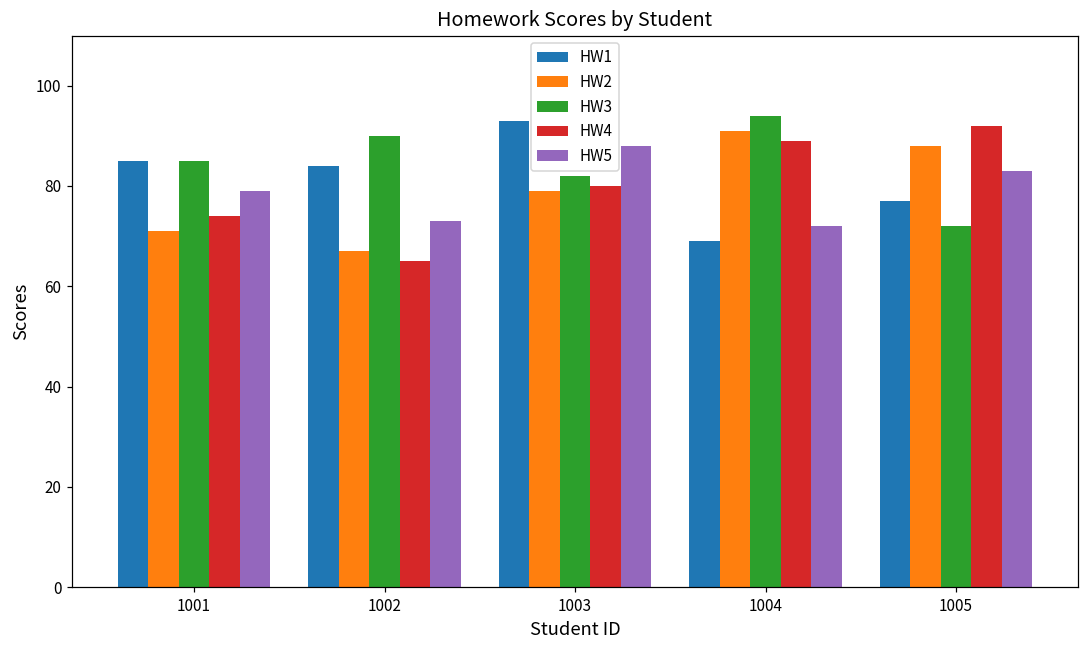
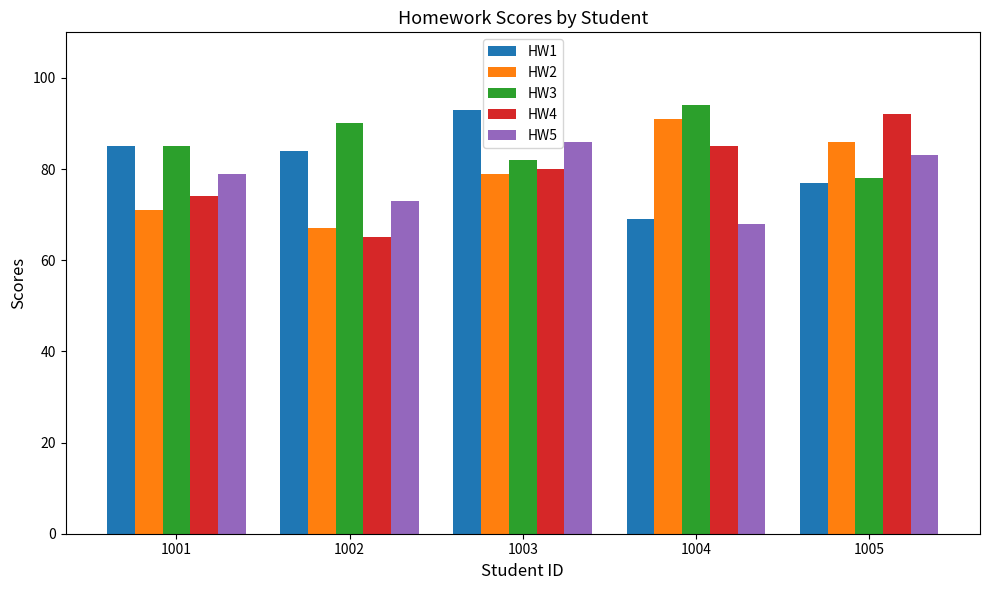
  {
    "HW1": {
      "1001": 85,
      "1002": 84,
      "1003": 93,
      "1004": 69,
      "1005": 77
    },
    "HW2": {
      "1001": 71,
      "1002": 67,
      "1003": 79,
      "1004": 91,
-     "1005": 88
+     "1005": 86
    },
    "HW3": {
      "1001": 85,
      "1002": 90,
      "1003": 82,
      "1004": 94,
-     "1005": 72
+     "1005": 78
    },
    "HW4": {
      "1001": 74,
      "1002": 65,
      "1003": 80,
-     "1004": 89,
+     "1004": 85,
      "1005": 92
    },
    "HW5": {
      "1001": 79,
      "1002": 73,
-     "1003": 88,
-     "1004": 72,
+     "1003": 86,
+     "1004": 68,
      "1005": 83
    }
  }
